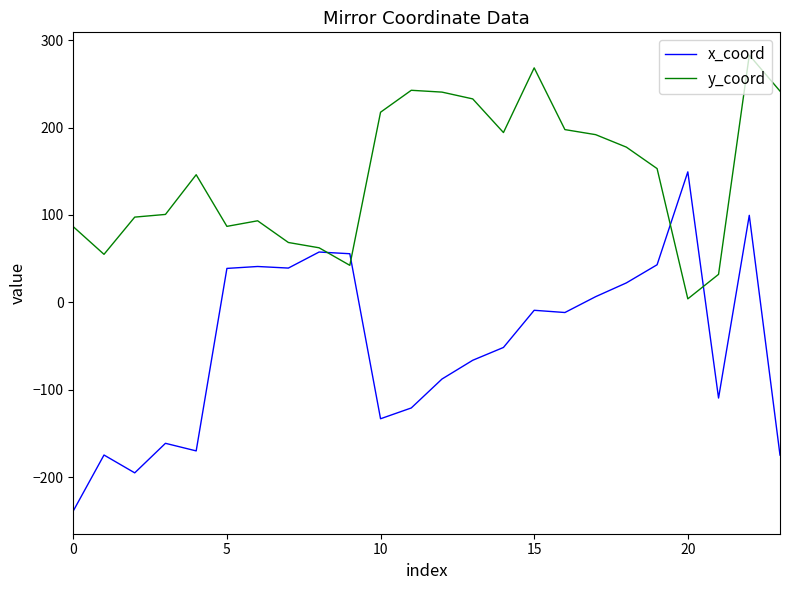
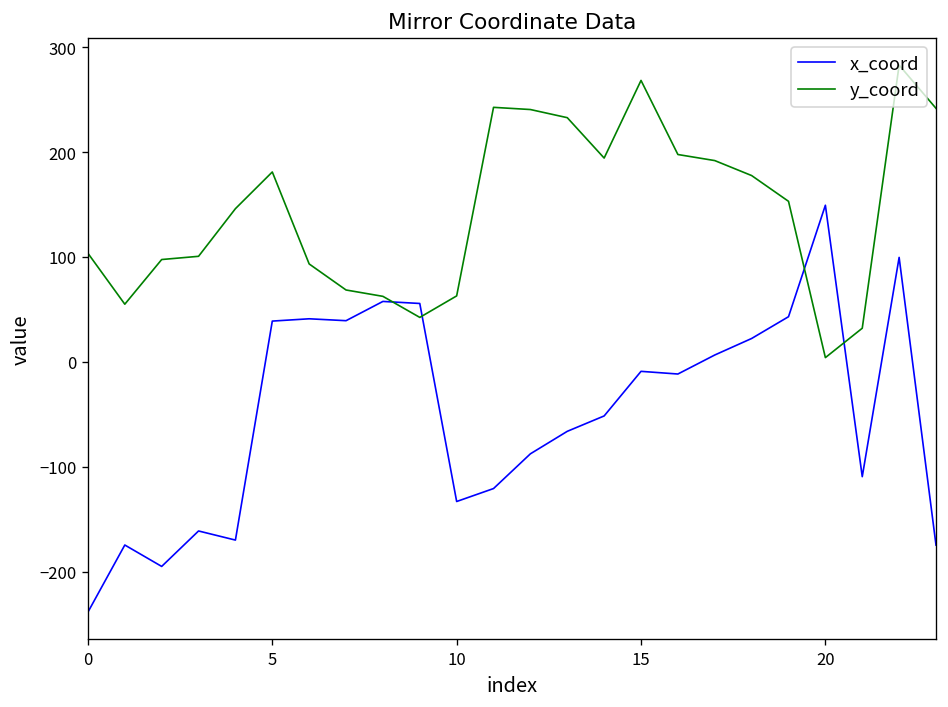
  {
    "x_coord": {
      "0": -240,
      "5": 40,
      "10": -130,
      "15": -10,
      "20": 150
    },
    "y_coord": {
-     "0": 90,
-     "5": 90,
-     "10": 220,
+     "0": 100,
+     "5": 180,
+     "10": 60,
      "15": 270,
      "20": 0
    }
  }
